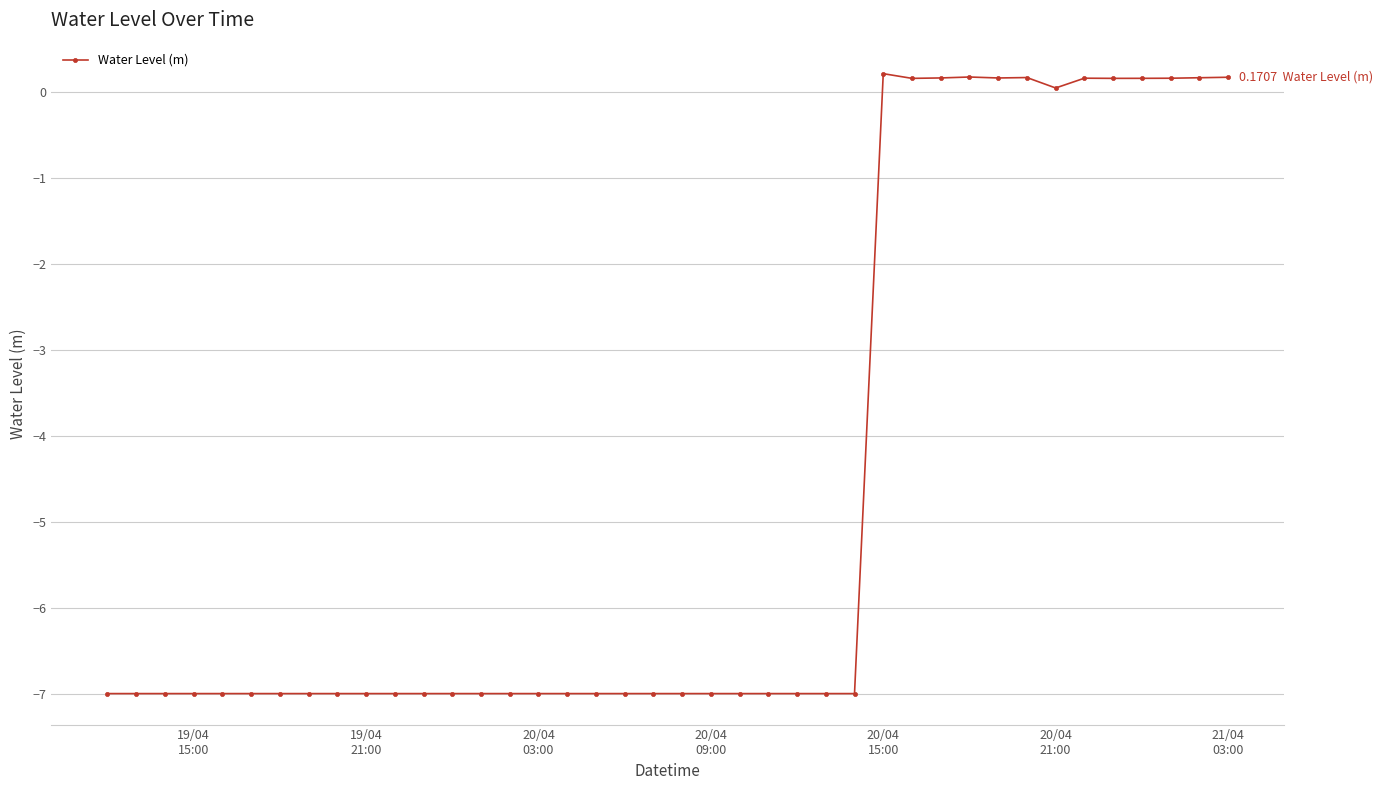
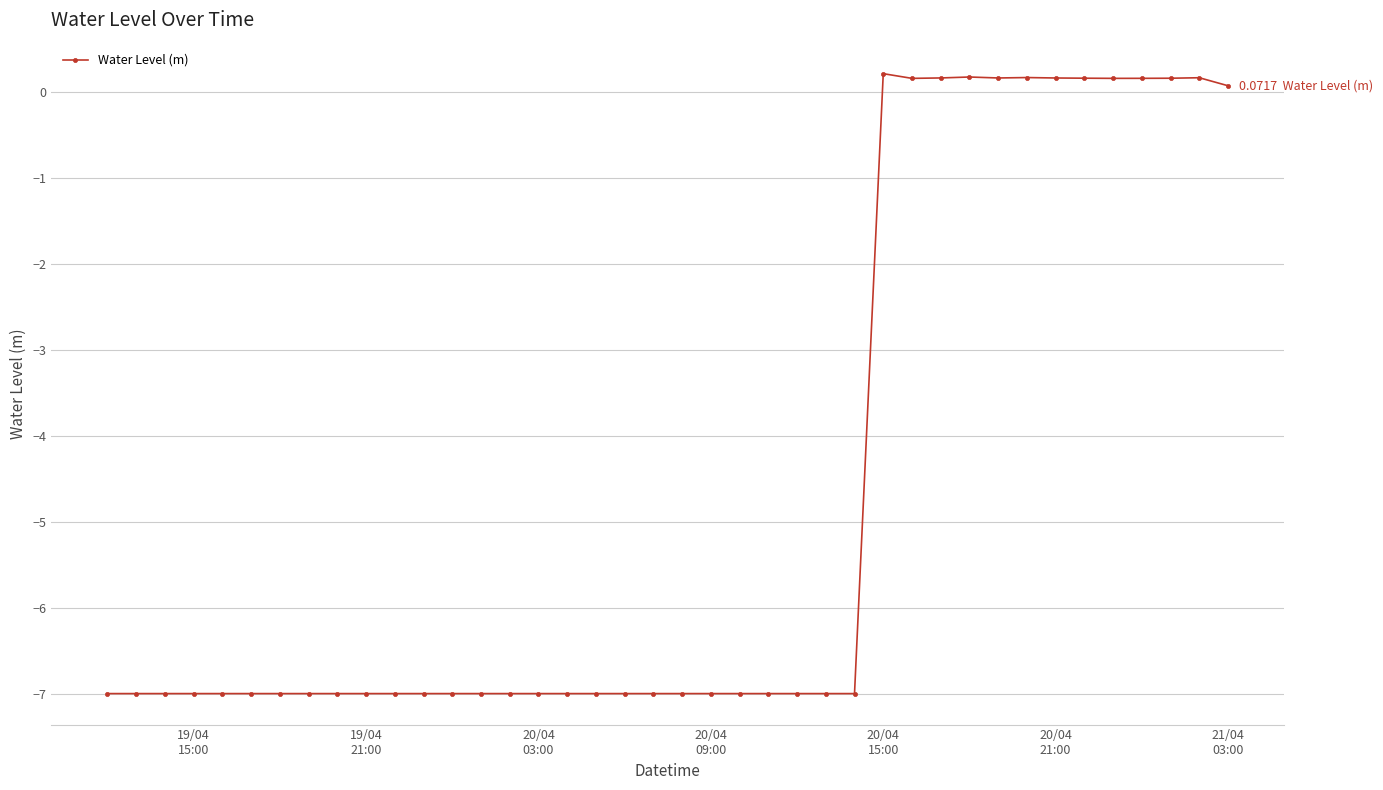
  {
-   "20/04 21:00": 0.0,
-   "21/04 03:00": 0.1707
+   "20/04 21:00": 0.2,
+   "21/04 03:00": 0.0717
  }
